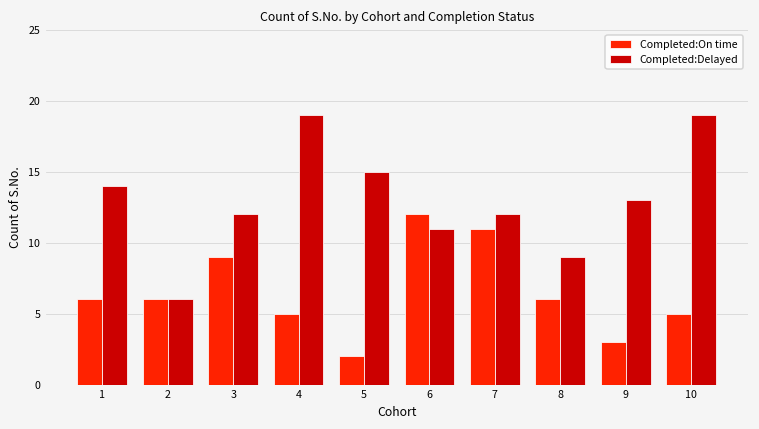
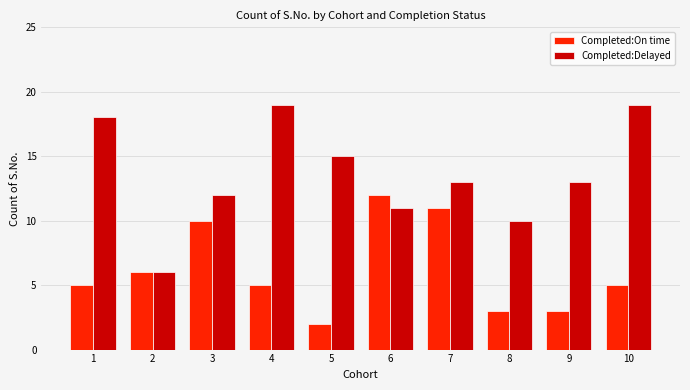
  {
    "Completed:On time": {
-     "1": 6,
+     "1": 5,
      "2": 6,
-     "3": 9,
+     "3": 10,
      "4": 5,
      "5": 2,
      "6": 12,
      "7": 11,
-     "8": 6,
+     "8": 3,
      "9": 3,
      "10": 5
    },
    "Completed:Delayed": {
-     "1": 14,
+     "1": 18,
      "2": 6,
      "3": 12,
      "4": 19,
      "5": 15,
      "6": 11,
-     "7": 12,
-     "8": 9,
+     "7": 13,
+     "8": 10,
      "9": 13,
      "10": 19
    }
  }
